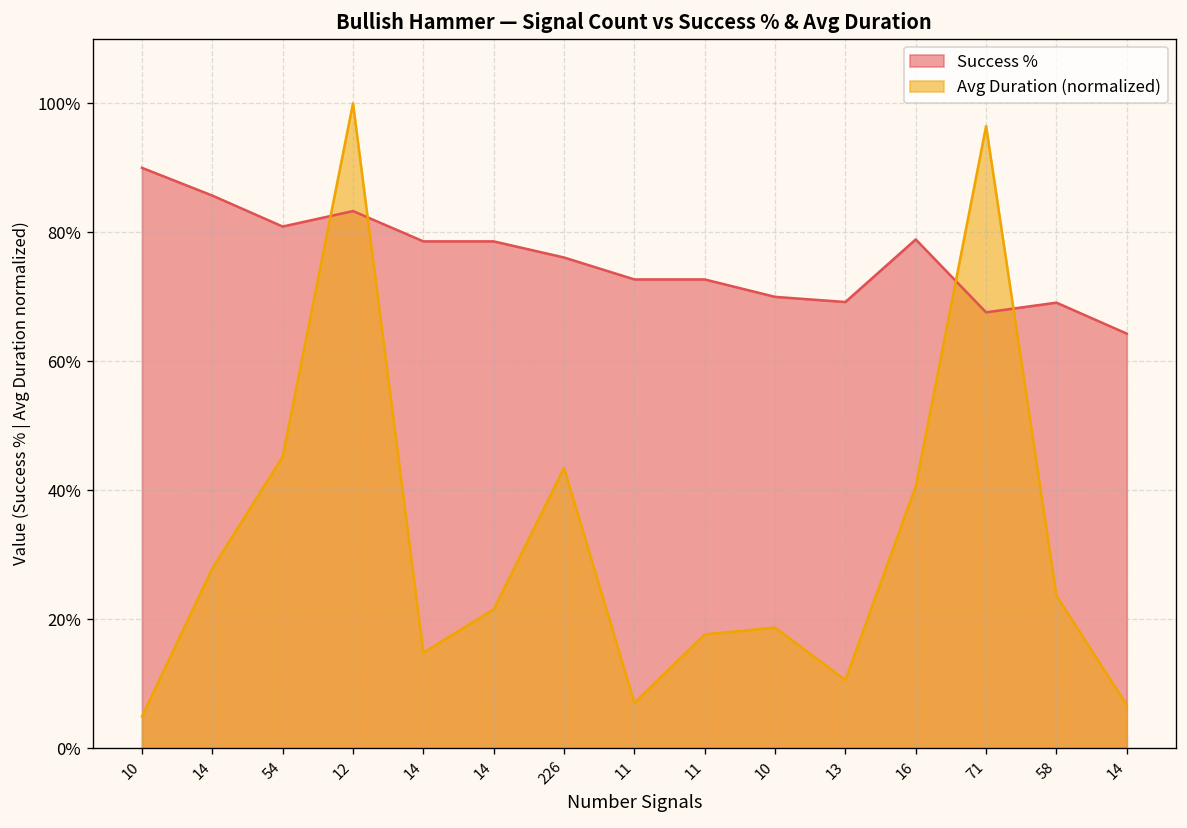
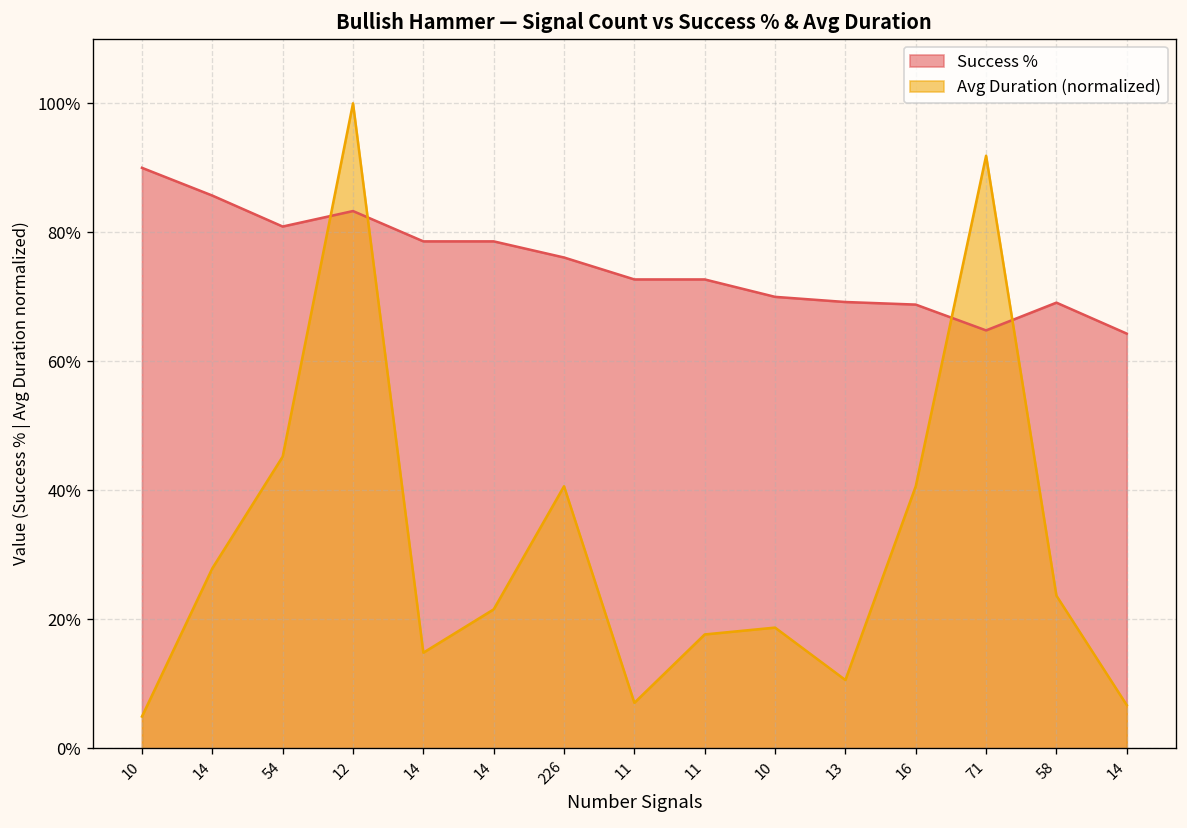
  {
    "Success %": {
      "54": "81%",
      "12": "83%",
      "226": "76%",
      "13": "69%",
-     "16": "79%",
-     "71": "68%",
+     "16": "69%",
+     "71": "65%",
      "58": "69%"
    },
    "Avg Duration (normalized)": {
      "54": "45%",
      "12": "100%",
-     "226": "43%",
+     "226": "41%",
      "13": "11%",
      "16": "41%",
-     "71": "96%",
+     "71": "92%",
      "58": "24%"
    }
  }
